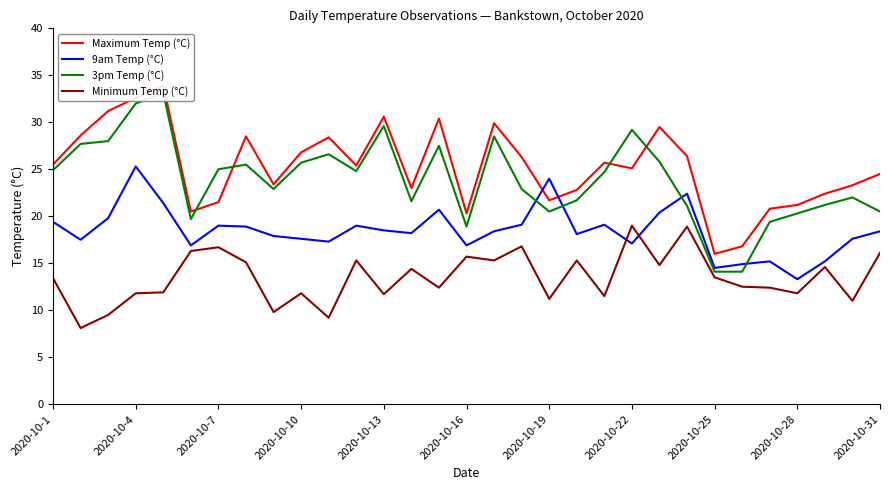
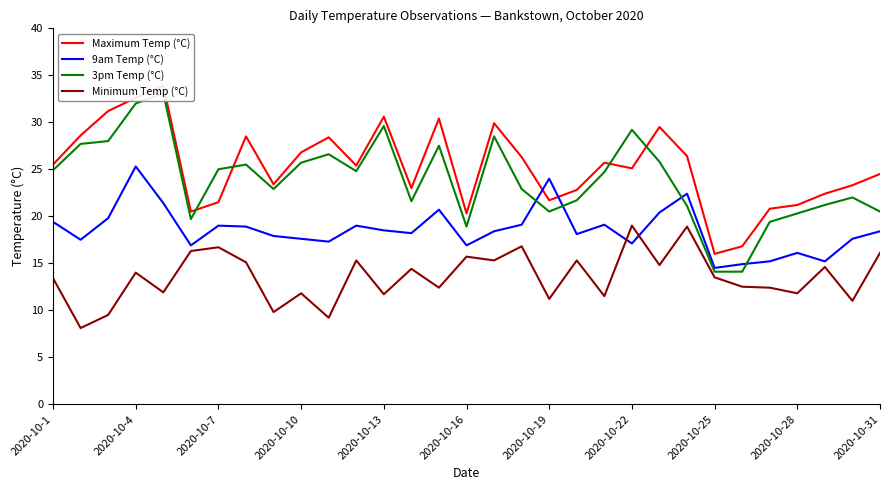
  {
    "Maximum Temp (°C)": {
      "2020-10-1": 26,
      "2020-10-7": 22,
      "2020-10-10": 27,
      "2020-10-13": 31,
      "2020-10-16": 20,
      "2020-10-19": 22,
      "2020-10-22": 25,
      "2020-10-25": 16,
      "2020-10-28": 21,
      "2020-10-31": 25
    },
    "9am Temp (°C)": {
      "2020-10-1": 19,
      "2020-10-4": 25,
      "2020-10-7": 19,
      "2020-10-10": 18,
      "2020-10-13": 19,
      "2020-10-16": 17,
      "2020-10-19": 24,
      "2020-10-22": 17,
      "2020-10-25": 15,
-     "2020-10-28": 13,
+     "2020-10-28": 16,
      "2020-10-31": 18
    },
    "3pm Temp (°C)": {
      "2020-10-1": 25,
      "2020-10-4": 32,
      "2020-10-7": 25,
      "2020-10-10": 26,
      "2020-10-13": 30,
      "2020-10-16": 19,
      "2020-10-19": 21,
      "2020-10-22": 29,
      "2020-10-25": 14,
      "2020-10-28": 20,
      "2020-10-31": 21
    },
    "Minimum Temp (°C)": {
      "2020-10-1": 13,
-     "2020-10-4": 12,
+     "2020-10-4": 14,
      "2020-10-7": 17,
      "2020-10-10": 12,
      "2020-10-13": 12,
      "2020-10-16": 16,
      "2020-10-19": 11,
      "2020-10-22": 19,
      "2020-10-25": 14,
      "2020-10-28": 12,
      "2020-10-31": 16
    }
  }
